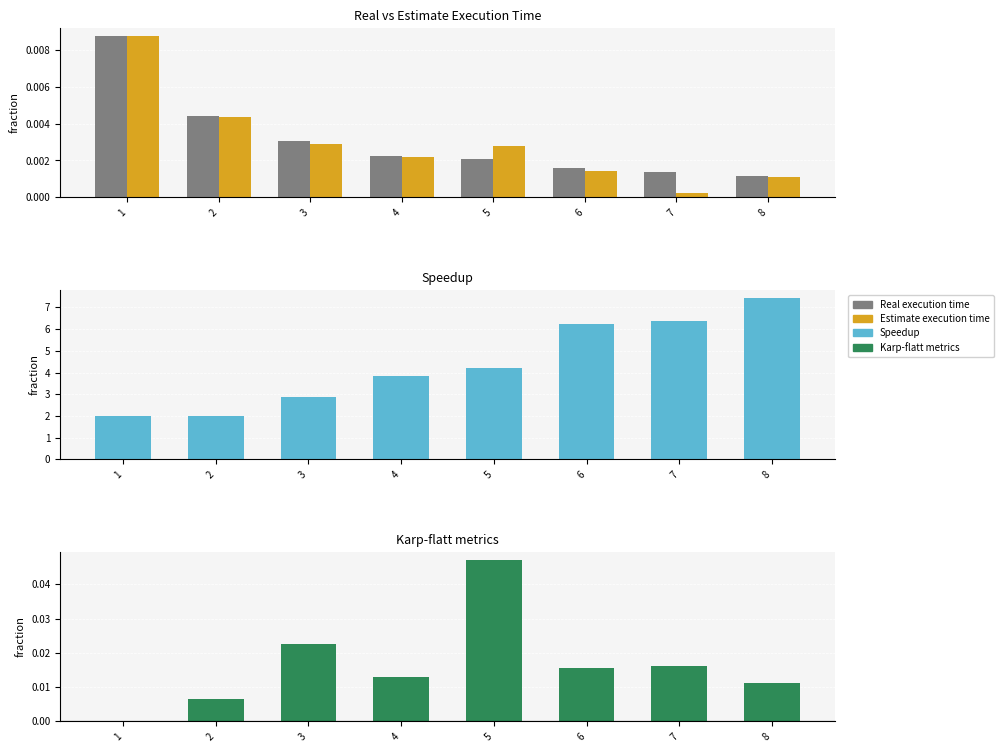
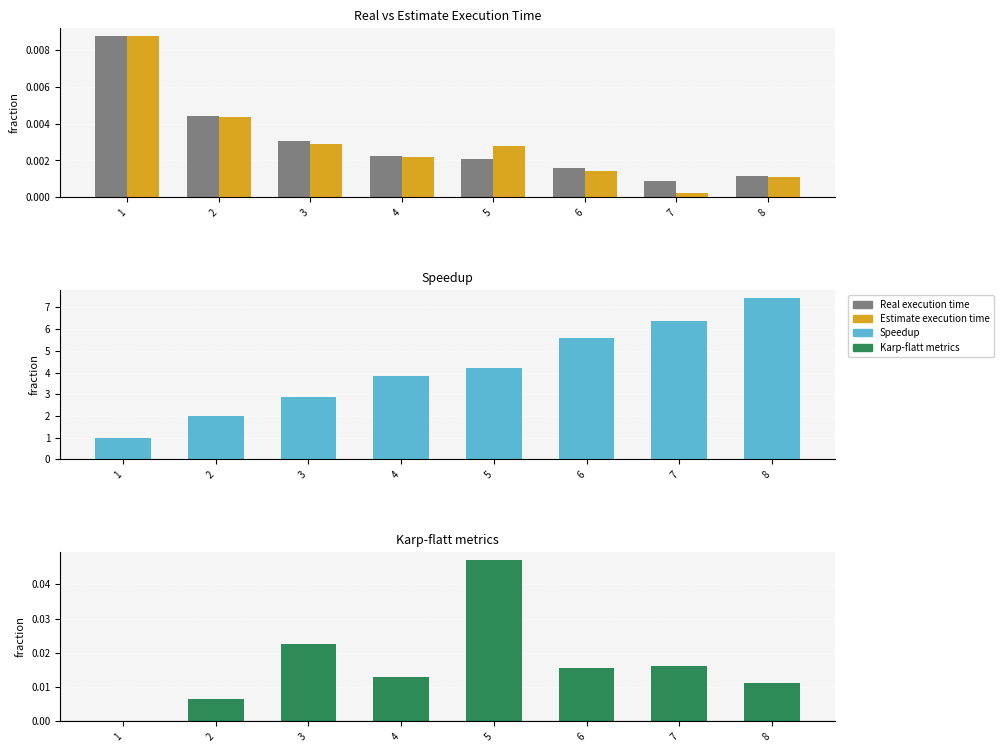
  {
    "Real vs Estimate Execution Time": {
      "Real execution time": {
        "1": 0.0087,
        "2": 0.0044,
        "3": 0.0031,
        "4": 0.0023,
        "5": 0.0021,
        "6": 0.0016,
-       "7": 0.0014,
+       "7": 0.0009,
        "8": 0.0012
      },
      "Estimate execution time": {
        "1": 0.0087,
        "2": 0.0044,
        "3": 0.0029,
        "4": 0.0022,
        "5": 0.0028,
        "6": 0.0015,
        "7": 0.0002,
        "8": 0.0011
      }
    },
    "Speedup": {
-     "1": 2,
+     "1": 1,
      "2": 2.0,
      "3": 2.9,
      "4": 3.9,
      "5": 4.2,
-     "6": 6.2,
+     "6": 5.6,
      "7": 6.4,
      "8": 7.4
    },
    "Karp-flatt metrics": {
      "1": 0.000,
      "2": 0.007,
      "3": 0.023,
      "4": 0.013,
      "5": 0.047,
      "6": 0.016,
      "7": 0.016,
      "8": 0.011
    }
  }
